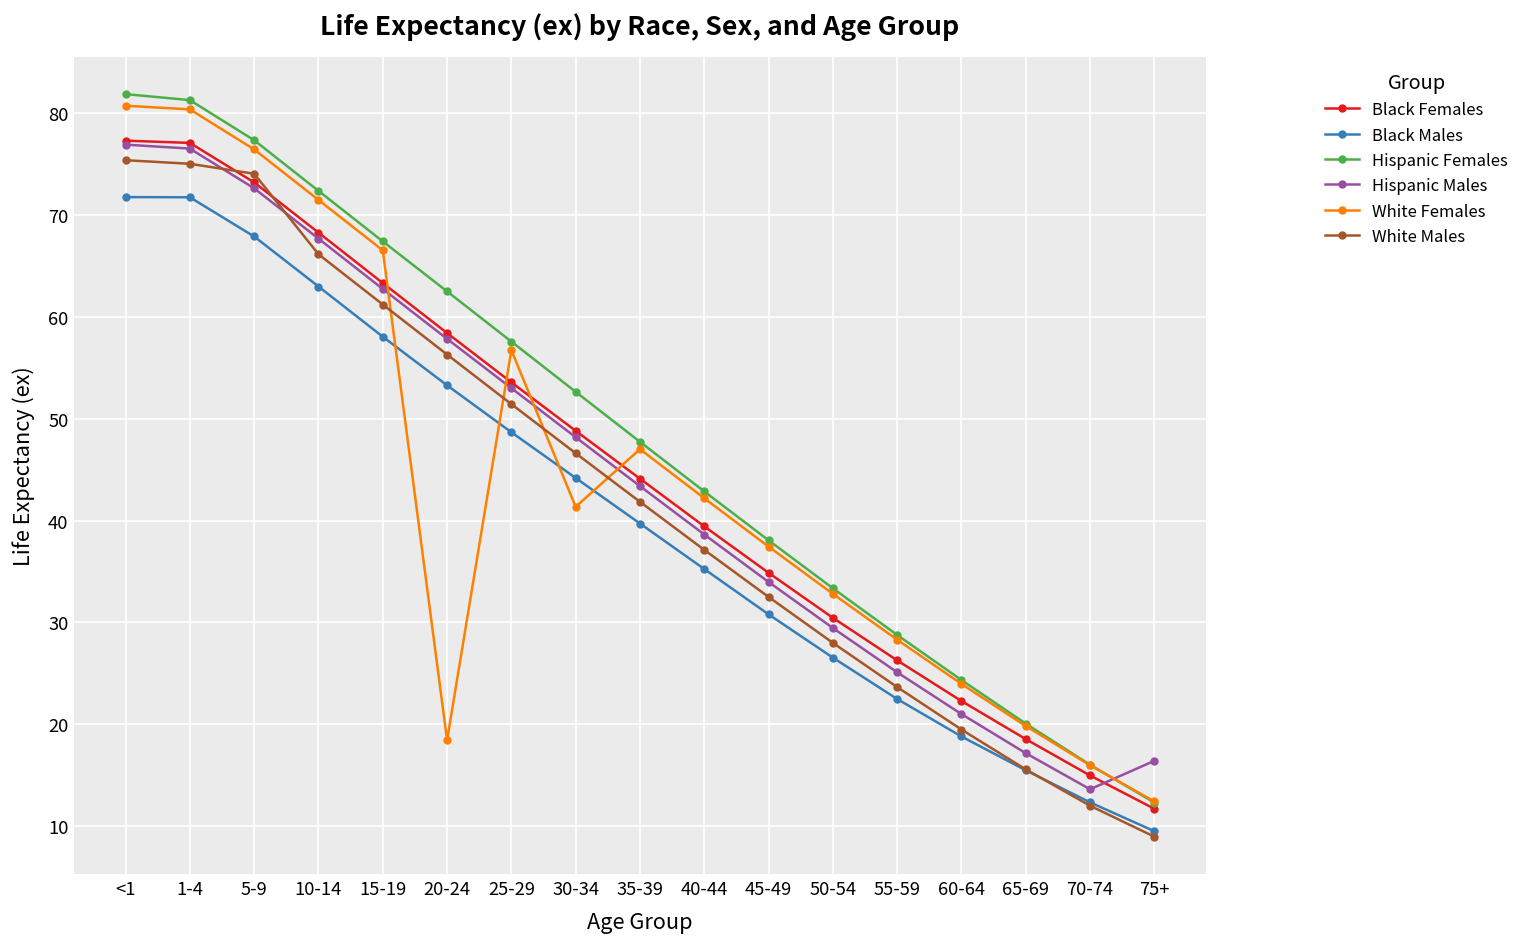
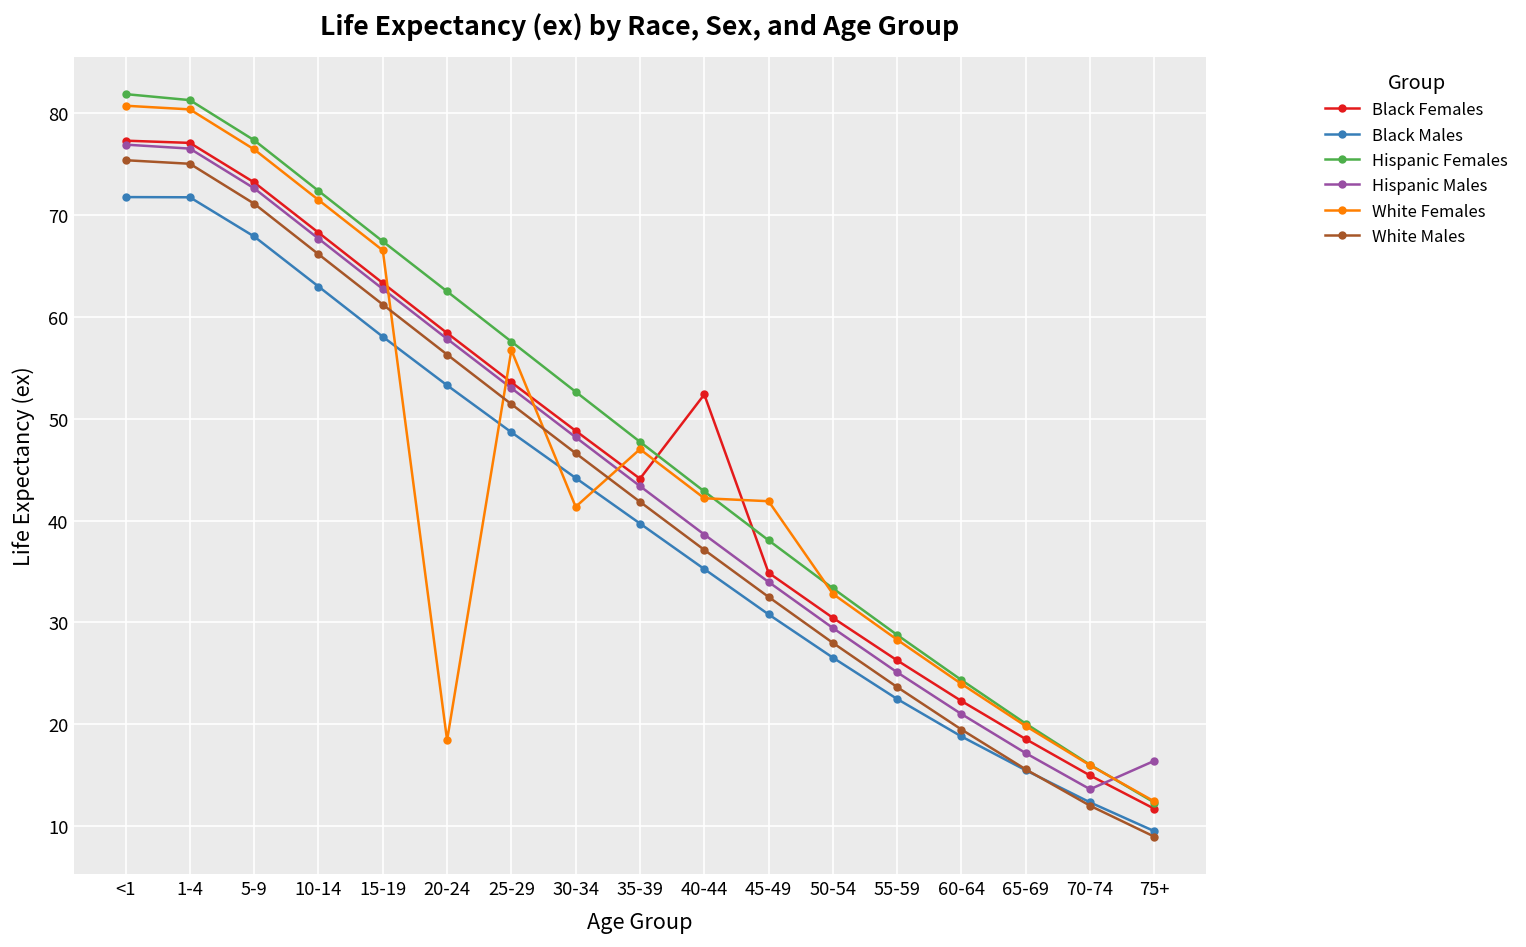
  {
    "Black Females": {
      "<1": 77,
      "1-4": 77,
      "5-9": 73,
      "10-14": 68,
      "15-19": 63,
      "20-24": 58,
      "25-29": 54,
      "30-34": 49,
      "35-39": 44,
-     "40-44": 39,
+     "40-44": 52,
      "45-49": 35,
      "50-54": 30,
      "55-59": 26,
      "60-64": 22,
      "65-69": 19,
      "70-74": 15,
      "75+": 12
    },
    "Black Males": {
      "<1": 72,
      "1-4": 72,
      "5-9": 68,
      "10-14": 63,
      "15-19": 58,
      "20-24": 53,
      "25-29": 49,
      "30-34": 44,
      "35-39": 40,
      "40-44": 35,
      "45-49": 31,
      "50-54": 27,
      "55-59": 22,
      "60-64": 19,
      "70-74": 12,
      "75+": 10
    },
    "Hispanic Females": {
      "<1": 82,
      "1-4": 81,
      "5-9": 77,
      "10-14": 72,
      "15-19": 67,
      "20-24": 63,
      "25-29": 58,
      "30-34": 53,
      "35-39": 48,
      "40-44": 43,
      "45-49": 38,
      "50-54": 33,
      "55-59": 29,
      "60-64": 24
    },
    "Hispanic Males": {
      "<1": 77,
      "1-4": 77,
      "5-9": 73,
      "10-14": 68,
      "15-19": 63,
      "20-24": 58,
      "25-29": 53,
      "30-34": 48,
      "35-39": 43,
      "40-44": 39,
      "45-49": 34,
      "50-54": 29,
      "55-59": 25,
      "60-64": 21,
      "65-69": 17,
      "70-74": 14,
      "75+": 16
    },
    "White Females": {
      "<1": 81,
      "1-4": 80,
      "5-9": 76,
      "10-14": 71,
      "15-19": 67,
      "20-24": 18,
      "25-29": 57,
      "30-34": 41,
      "35-39": 47,
      "40-44": 42,
-     "45-49": 37,
+     "45-49": 42,
      "50-54": 33,
      "55-59": 28,
      "60-64": 24
    },
    "White Males": {
      "<1": 75,
      "1-4": 75,
-     "5-9": 74,
+     "5-9": 71,
      "10-14": 66,
      "15-19": 61,
      "20-24": 56,
      "25-29": 51,
      "30-34": 47,
      "35-39": 42,
      "40-44": 37,
      "45-49": 33,
      "50-54": 28,
      "55-59": 24,
      "60-64": 19,
      "70-74": 12,
      "75+": 9
    }
  }
